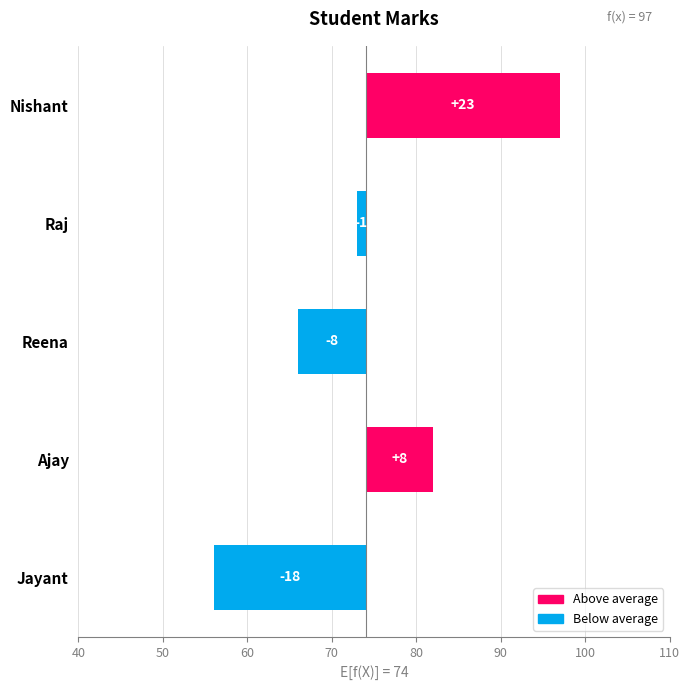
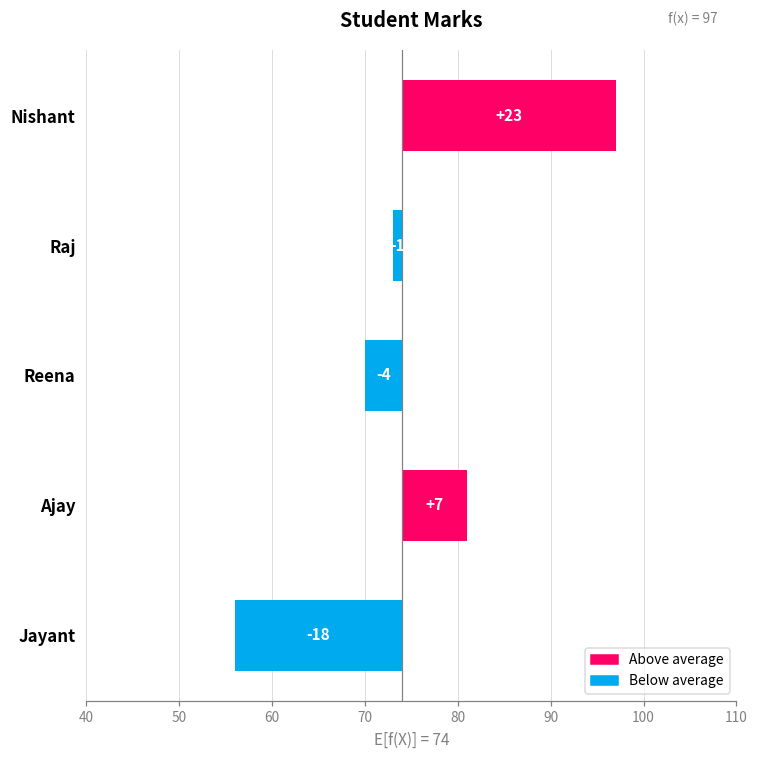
  {
    "Nishant": "+23",
    "Raj": "-1",
-   "Reena": "-8",
-   "Ajay": "+8",
+   "Reena": "-4",
+   "Ajay": "+7",
    "Jayant": "-18"
  }
